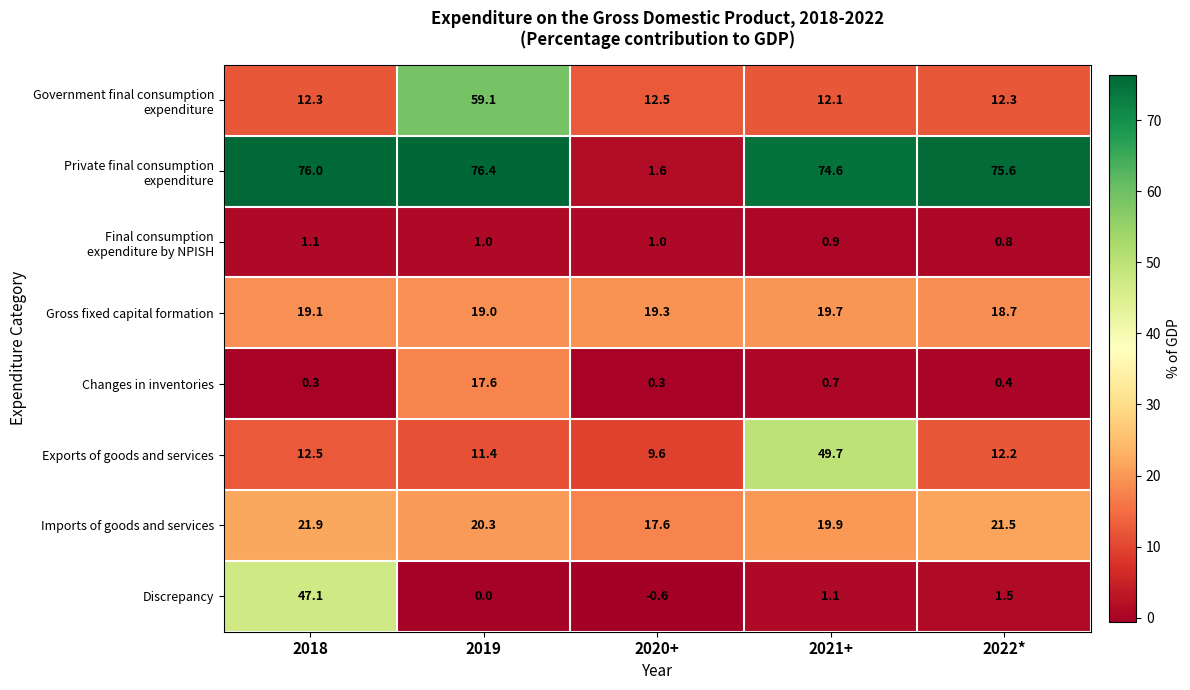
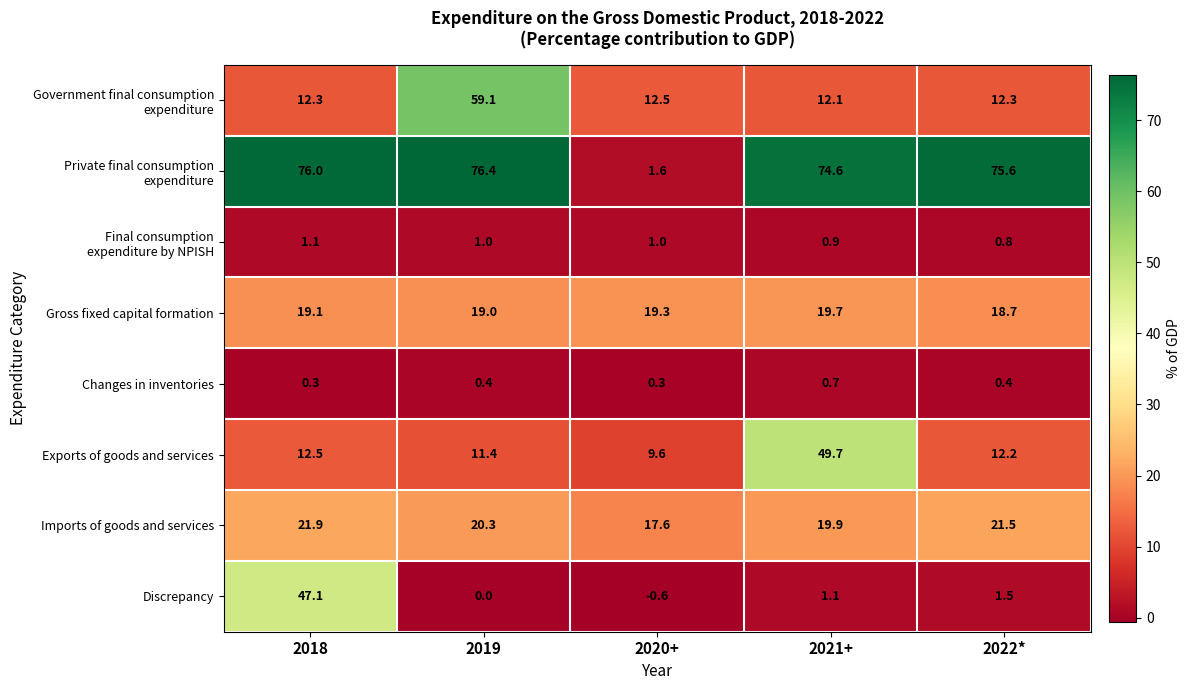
  {
    "Government final consumption expenditure": {
      "2018": 12.3,
      "2019": 59.1,
      "2020+": 12.5,
      "2021+": 12.1,
      "2022*": 12.3
    },
    "Private final consumption expenditure": {
      "2018": 76.0,
      "2019": 76.4,
      "2020+": 1.6,
      "2021+": 74.6,
      "2022*": 75.6
    },
    "Final consumption expenditure by NPISH": {
      "2018": 1.1,
      "2019": 1.0,
      "2020+": 1.0,
      "2021+": 0.9,
      "2022*": 0.8
    },
    "Gross fixed capital formation": {
      "2018": 19.1,
      "2019": 19.0,
      "2020+": 19.3,
      "2021+": 19.7,
      "2022*": 18.7
    },
    "Changes in inventories": {
      "2018": 0.3,
-     "2019": 17.6,
+     "2019": 0.4,
      "2020+": 0.3,
      "2021+": 0.7,
      "2022*": 0.4
    },
    "Exports of goods and services": {
      "2018": 12.5,
      "2019": 11.4,
      "2020+": 9.6,
      "2021+": 49.7,
      "2022*": 12.2
    },
    "Imports of goods and services": {
      "2018": 21.9,
      "2019": 20.3,
      "2020+": 17.6,
      "2021+": 19.9,
      "2022*": 21.5
    },
    "Discrepancy": {
      "2018": 47.1,
      "2019": 0.0,
      "2020+": -0.6,
      "2021+": 1.1,
      "2022*": 1.5
    }
  }
